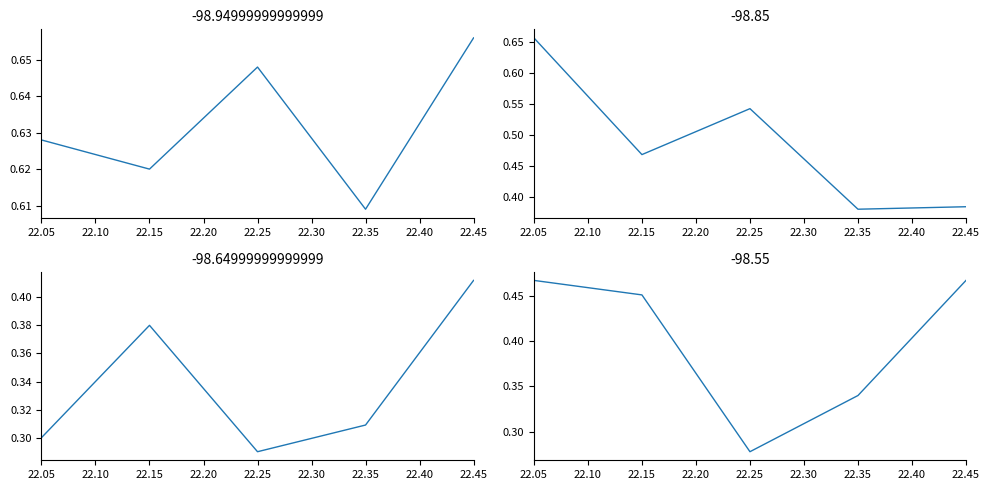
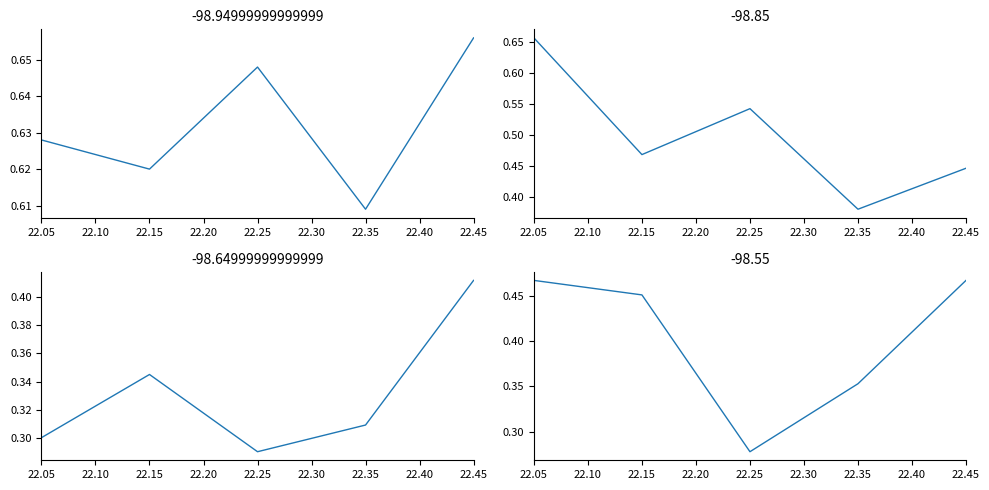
  {
    "-98.94999999999999": {
      "22.05": 0.628,
      "22.15": 0.620,
      "22.25": 0.648,
      "22.35": 0.609,
      "22.45": 0.656
    },
    "-98.85": {
      "22.05": 0.66,
      "22.15": 0.47,
      "22.25": 0.54,
      "22.35": 0.38,
-     "22.45": 0.38
+     "22.45": 0.45
    },
    "-98.64999999999999": {
      "22.05": 0.300,
-     "22.15": 0.380,
+     "22.15": 0.345,
      "22.25": 0.290,
      "22.35": 0.309,
      "22.45": 0.412
    },
    "-98.55": {
      "22.05": 0.47,
      "22.15": 0.45,
      "22.25": 0.28,
-     "22.35": 0.34,
+     "22.35": 0.35,
      "22.45": 0.47
    }
  }
